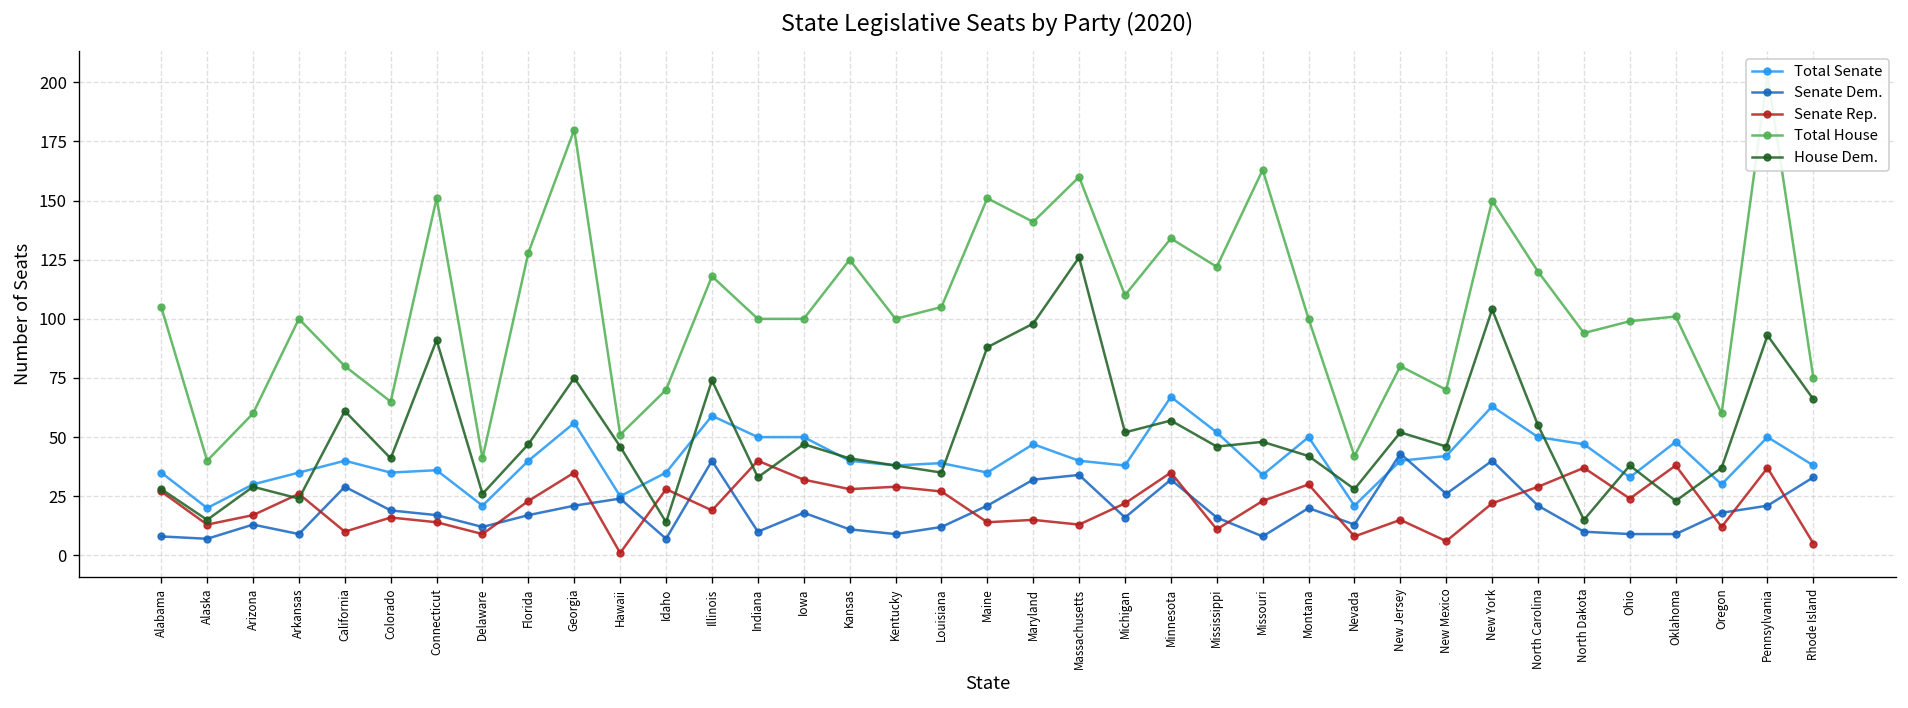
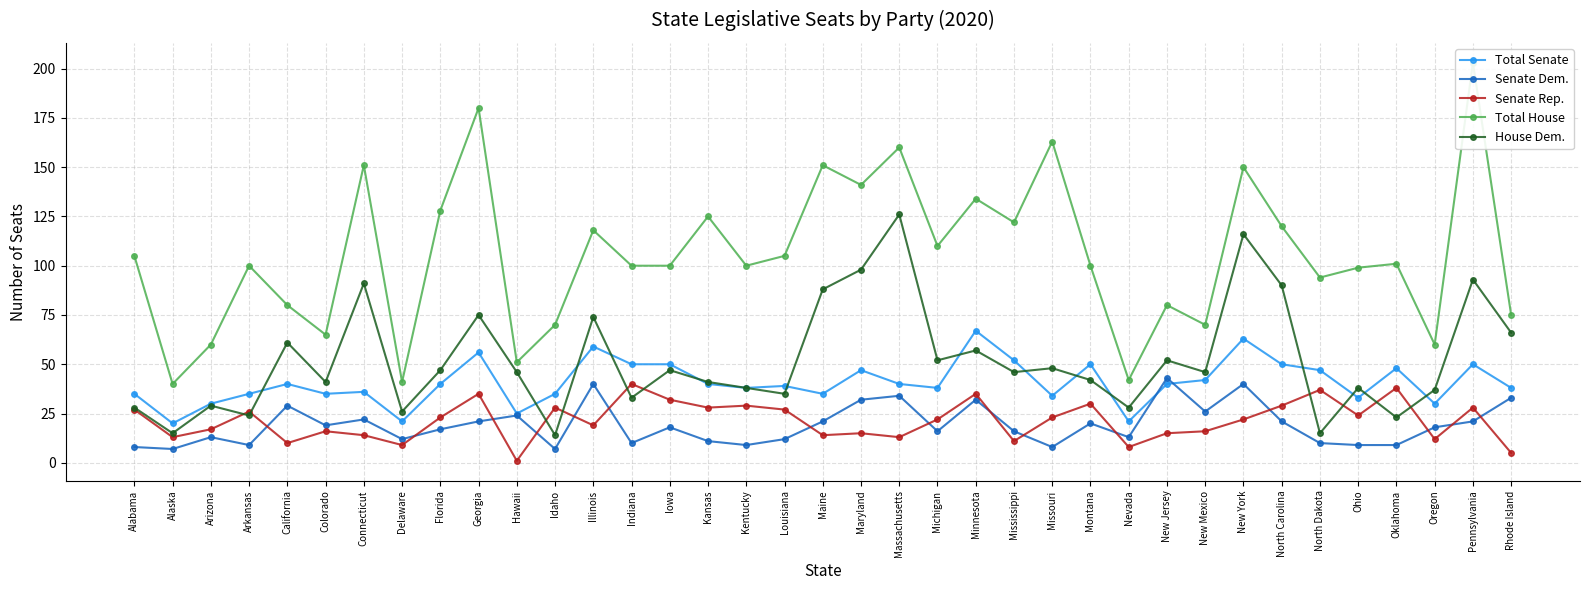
  {
    "Total Senate": {
      "Alabama": 35,
      "Alaska": 20,
      "Arkansas": 35,
      "California": 40,
      "Colorado": 35,
      "Connecticut": 36,
      "Delaware": 21,
      "Florida": 40,
      "Georgia": 56,
      "Idaho": 35,
      "Illinois": 59,
      "Indiana": 50,
      "Iowa": 50,
      "Louisiana": 39,
      "Maine": 35,
      "Maryland": 47,
      "Massachusetts": 40,
      "Michigan": 38,
      "Minnesota": 67,
      "Mississippi": 52,
      "Missouri": 34,
      "Montana": 50,
      "Nevada": 21,
      "New Jersey": 40,
      "New Mexico": 42,
      "New York": 63,
      "North Carolina": 50,
      "North Dakota": 47,
      "Ohio": 33,
      "Oklahoma": 48,
      "Oregon": 30,
      "Pennsylvania": 50,
      "Rhode Island": 38
    },
    "Senate Dem.": {
      "Alabama": 8,
      "Alaska": 7,
      "Arizona": 13,
      "Arkansas": 9,
      "California": 29,
      "Colorado": 19,
-     "Connecticut": 17,
+     "Connecticut": 22,
      "Delaware": 12,
      "Florida": 17,
      "Georgia": 21,
      "Idaho": 7,
      "Illinois": 40,
      "Indiana": 10,
      "Iowa": 18,
      "Kansas": 11,
      "Kentucky": 9,
      "Louisiana": 12,
      "Maine": 21,
      "Maryland": 32,
      "Massachusetts": 34,
      "Michigan": 16,
      "Minnesota": 32,
      "Mississippi": 16,
      "Missouri": 8,
      "Montana": 20,
      "Nevada": 13,
      "New Jersey": 43,
      "New Mexico": 26,
      "New York": 40,
      "North Carolina": 21,
      "North Dakota": 10,
      "Ohio": 9,
      "Oklahoma": 9,
      "Oregon": 18,
      "Pennsylvania": 21,
      "Rhode Island": 33
    },
    "Senate Rep.": {
      "Alaska": 13,
      "Arizona": 17,
      "Arkansas": 26,
      "California": 10,
      "Colorado": 16,
      "Connecticut": 14,
      "Delaware": 9,
      "Florida": 23,
      "Georgia": 35,
      "Hawaii": 1,
      "Idaho": 28,
      "Illinois": 19,
      "Indiana": 40,
      "Iowa": 32,
      "Kansas": 28,
      "Kentucky": 29,
      "Louisiana": 27,
      "Maine": 14,
      "Maryland": 15,
      "Massachusetts": 13,
      "Michigan": 22,
      "Minnesota": 35,
      "Mississippi": 11,
      "Missouri": 23,
      "Montana": 30,
      "Nevada": 8,
      "New Jersey": 15,
-     "New Mexico": 6,
+     "New Mexico": 16,
      "New York": 22,
      "North Carolina": 29,
      "North Dakota": 37,
      "Ohio": 24,
      "Oklahoma": 38,
      "Oregon": 12,
-     "Pennsylvania": 37,
+     "Pennsylvania": 28,
      "Rhode Island": 5
    },
    "Total House": {
      "Alabama": 105,
      "Alaska": 40,
      "Arizona": 60,
      "Arkansas": 100,
      "California": 80,
      "Colorado": 65,
      "Connecticut": 151,
      "Delaware": 41,
      "Florida": 128,
      "Georgia": 180,
      "Hawaii": 51,
      "Idaho": 70,
      "Illinois": 118,
      "Indiana": 100,
      "Iowa": 100,
      "Kansas": 125,
      "Kentucky": 100,
      "Louisiana": 105,
      "Maine": 151,
      "Maryland": 141,
      "Massachusetts": 160,
      "Michigan": 110,
      "Minnesota": 134,
      "Mississippi": 122,
      "Missouri": 163,
      "Montana": 100,
      "Nevada": 42,
      "New Jersey": 80,
      "New Mexico": 70,
      "New York": 150,
      "North Carolina": 120,
      "North Dakota": 94,
      "Ohio": 99,
      "Oklahoma": 101,
      "Oregon": 60,
      "Rhode Island": 75
    },
    "House Dem.": {
      "Alaska": 15,
      "Arkansas": 24,
      "California": 61,
      "Colorado": 41,
      "Connecticut": 91,
      "Delaware": 26,
      "Florida": 47,
      "Georgia": 75,
      "Hawaii": 46,
      "Idaho": 14,
      "Illinois": 74,
      "Indiana": 33,
      "Iowa": 47,
      "Louisiana": 35,
      "Maine": 88,
      "Maryland": 98,
      "Massachusetts": 126,
      "Michigan": 52,
      "Minnesota": 57,
      "Mississippi": 46,
      "Missouri": 48,
      "Montana": 42,
      "Nevada": 28,
      "New Jersey": 52,
      "New Mexico": 46,
-     "New York": 104,
-     "North Carolina": 55,
+     "New York": 116,
+     "North Carolina": 90,
      "North Dakota": 15,
      "Ohio": 38,
      "Oklahoma": 23,
      "Oregon": 37,
      "Pennsylvania": 93,
      "Rhode Island": 66
    }
  }
